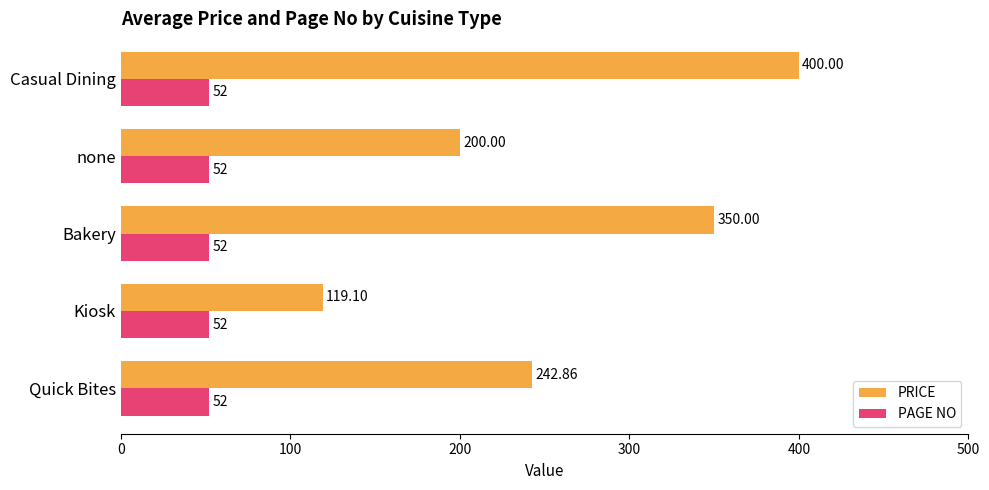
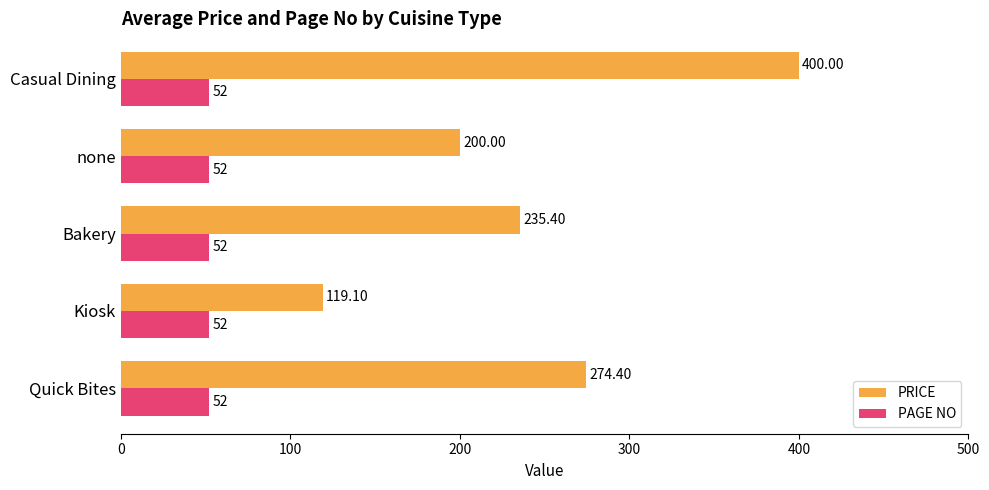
  {
    "PRICE": {
      "Casual Dining": 400.00,
      "none": 200.00,
-     "Bakery": 350.00,
+     "Bakery": 235.40,
      "Kiosk": 119.10,
-     "Quick Bites": 242.86
+     "Quick Bites": 274.40
    },
    "PAGE NO": {
      "Casual Dining": 52,
      "none": 52,
      "Bakery": 52,
      "Kiosk": 52,
      "Quick Bites": 52
    }
  }
